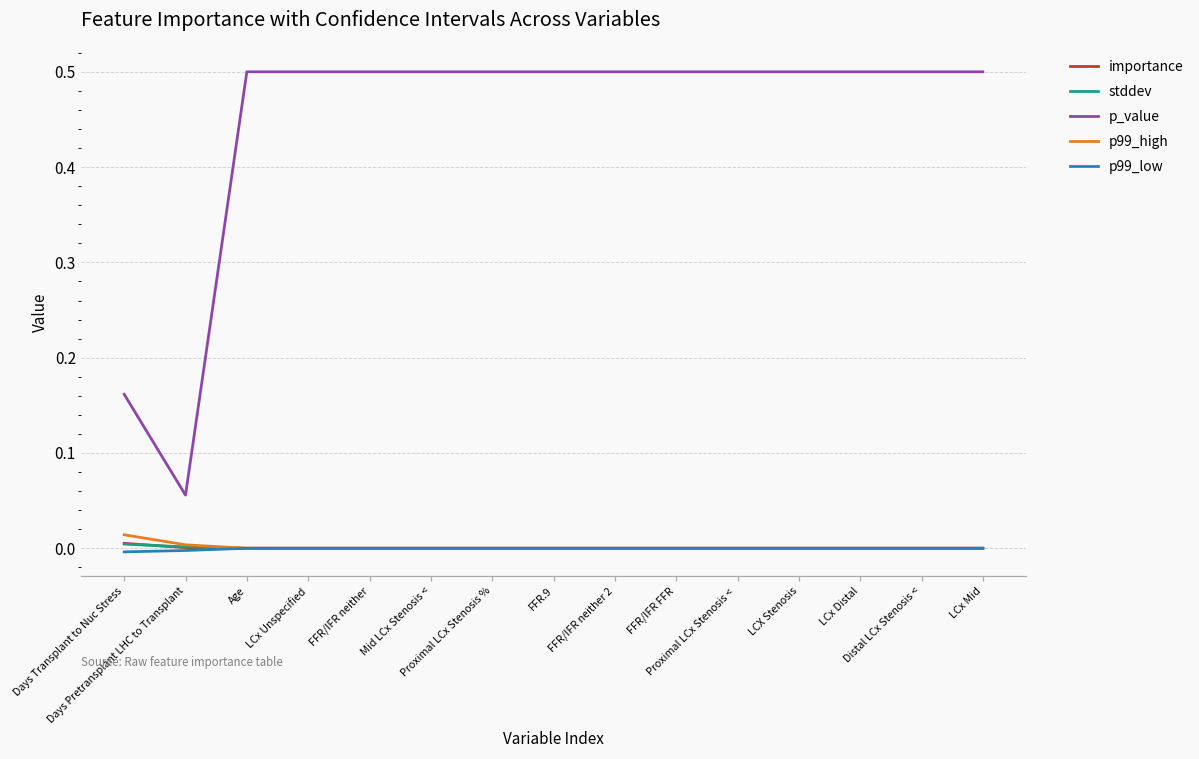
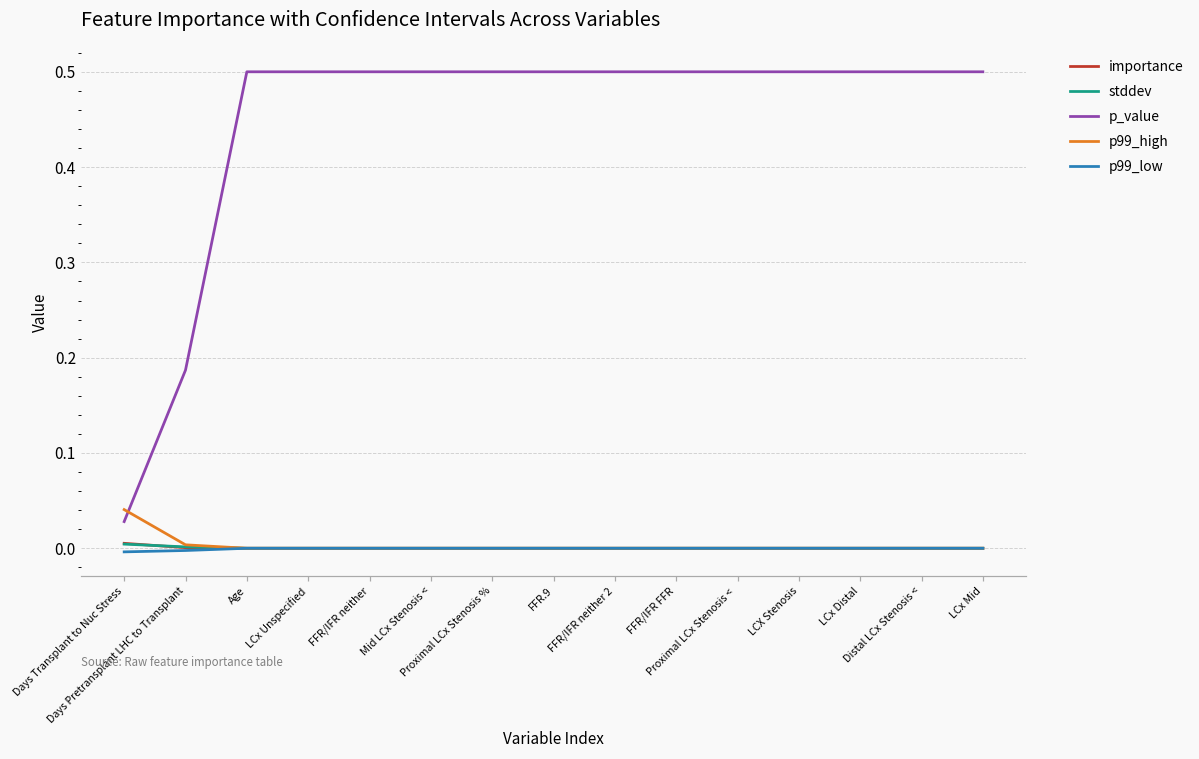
  {
    "p_value": {
-     "Days Transplant to Nuc Stress": 0.16,
-     "Days Pretransplant LHC to Transplant": 0.06,
+     "Days Transplant to Nuc Stress": 0.03,
+     "Days Pretransplant LHC to Transplant": 0.19,
      "Age": 0.50,
      "LCx Unspecified": 0.50,
      "FFR/IFR neither": 0.50,
      "Mid LCx Stenosis <": 0.50,
      "Proximal LCx Stenosis %": 0.50,
      "FFR.9": 0.50,
      "FFR/IFR neither 2": 0.50,
      "FFR/IFR FFR": 0.50,
      "Proximal LCx Stenosis <": 0.50,
      "LCX Stenosis": 0.50,
      "LCx Distal": 0.50,
      "Distal LCx Stenosis <": 0.50,
      "LCx Mid": 0.50
    },
    "p99_high": {
-     "Days Transplant to Nuc Stress": 0.01
+     "Days Transplant to Nuc Stress": 0.04
    },
    "p99_low": {
      "Days Transplant to Nuc Stress": 0.00,
      "Days Pretransplant LHC to Transplant": 0.00
    }
  }
